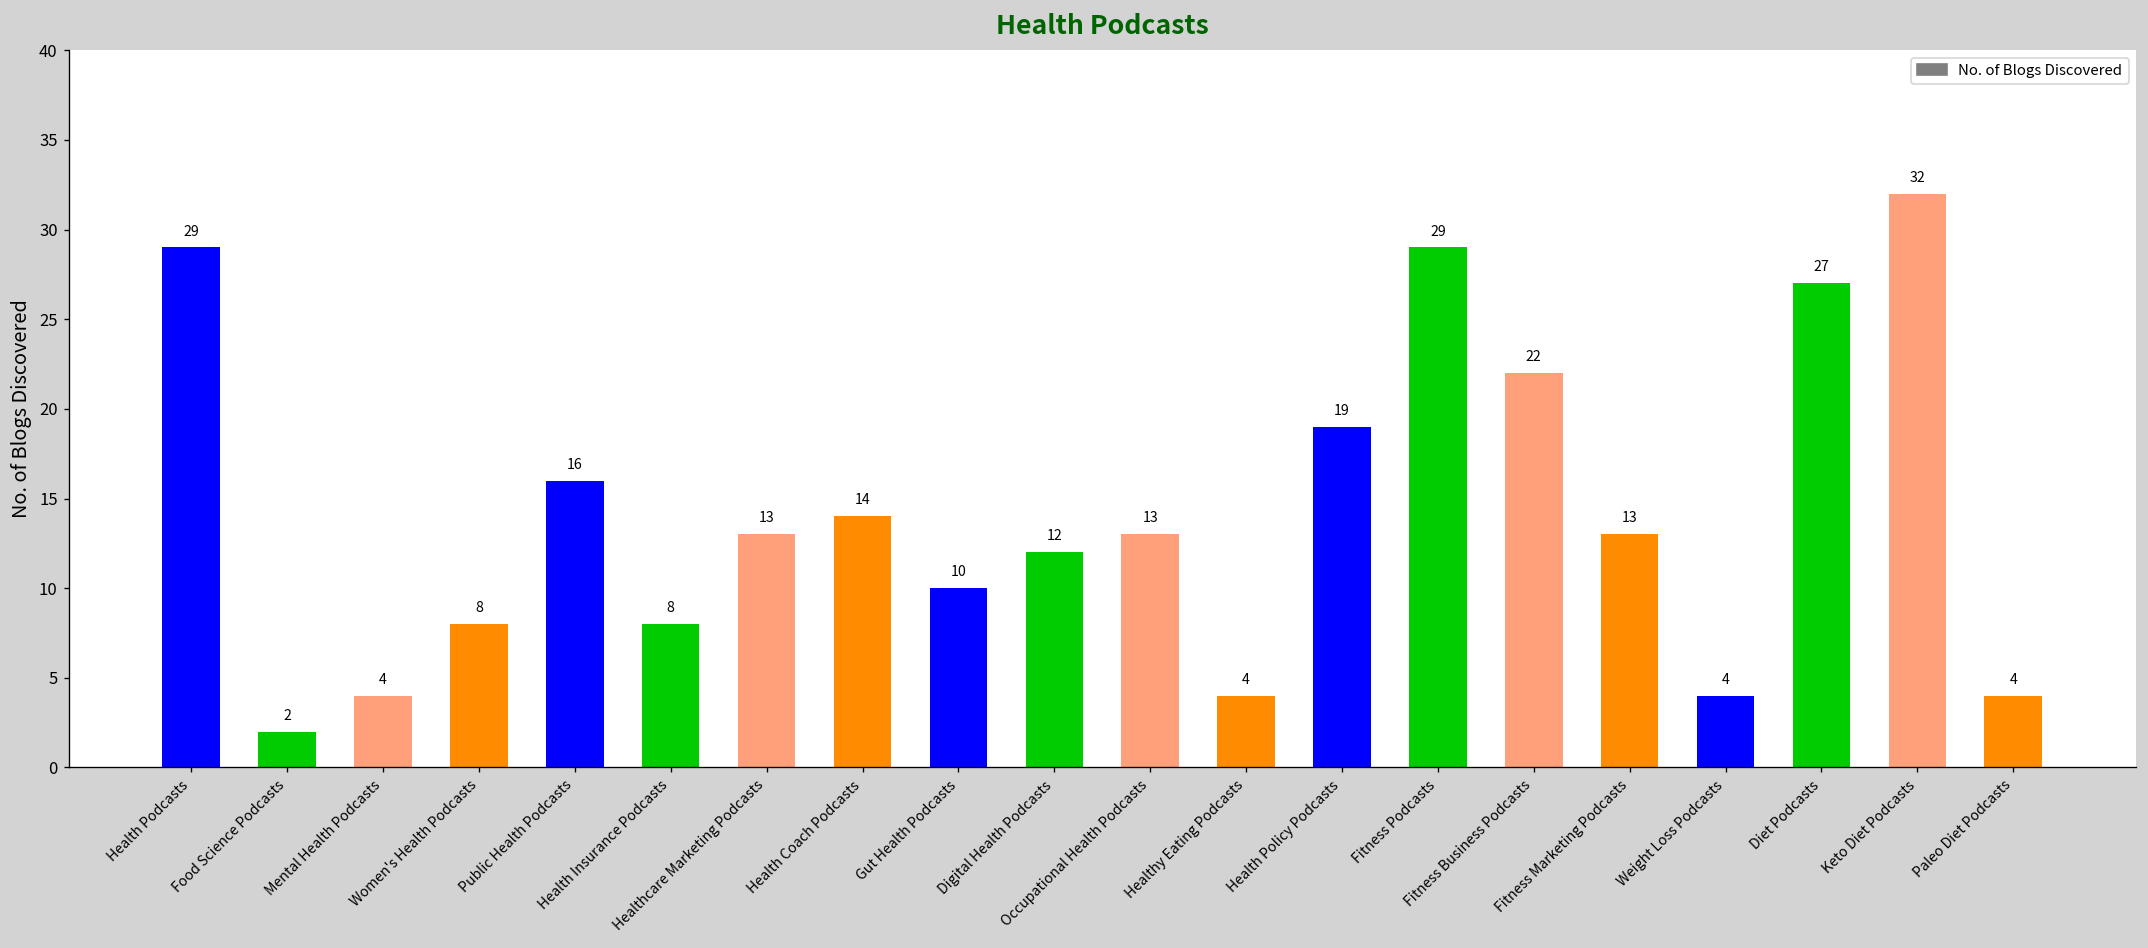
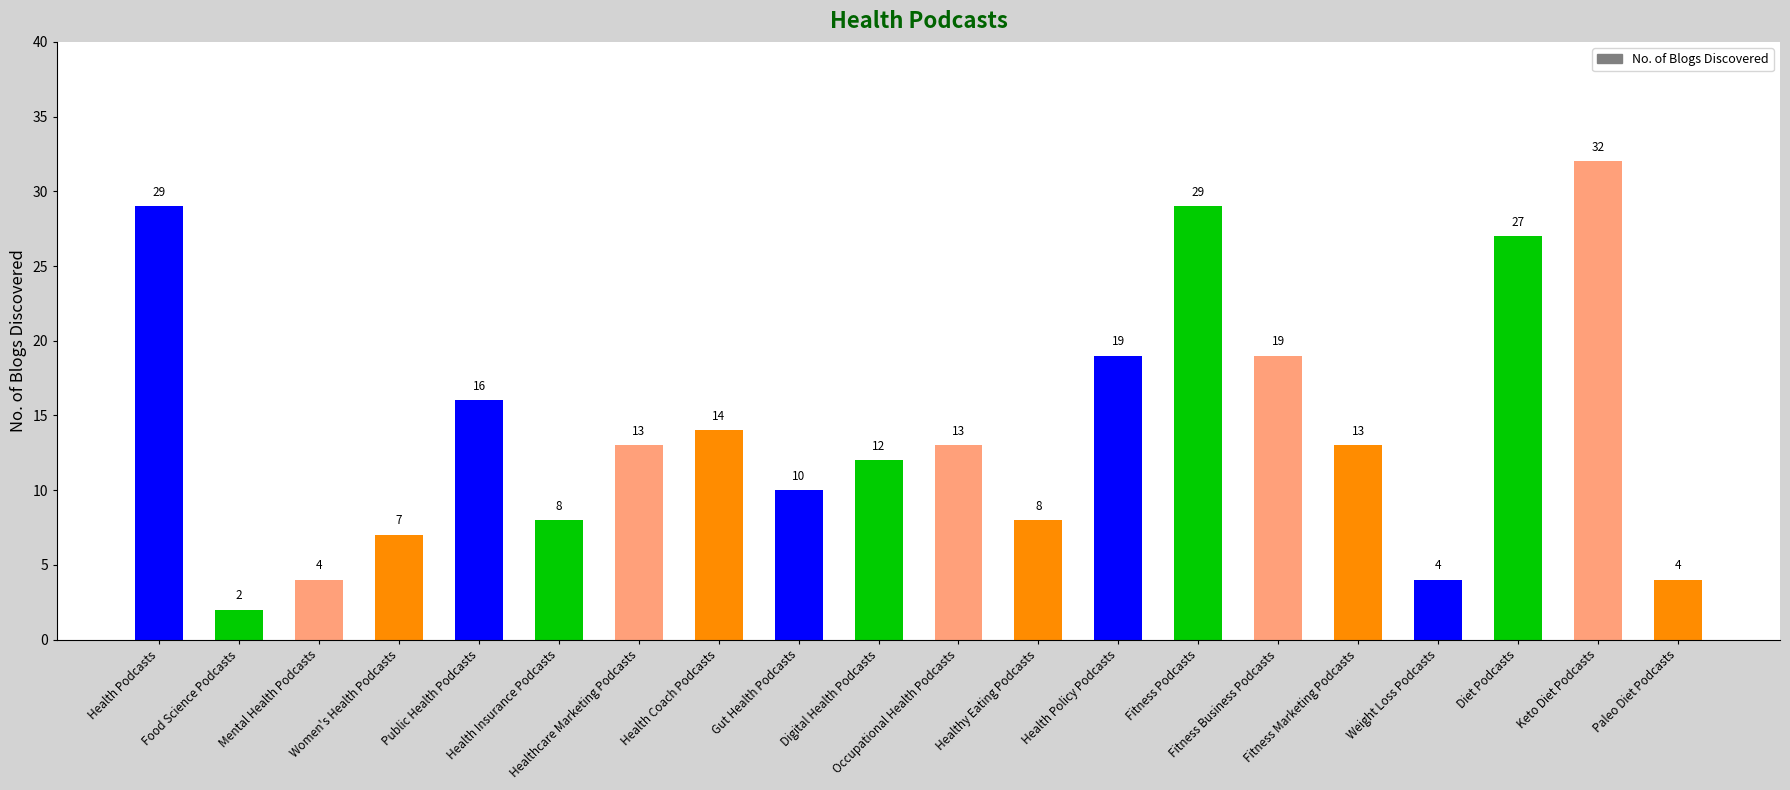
  {
    "Health Podcasts": 29,
    "Food Science Podcasts": 2,
    "Mental Health Podcasts": 4,
-   "Women's Health Podcasts": 8,
+   "Women's Health Podcasts": 7,
    "Public Health Podcasts": 16,
    "Health Insurance Podcasts": 8,
    "Healthcare Marketing Podcasts": 13,
    "Health Coach Podcasts": 14,
    "Gut Health Podcasts": 10,
    "Digital Health Podcasts": 12,
    "Occupational Health Podcasts": 13,
-   "Healthy Eating Podcasts": 4,
+   "Healthy Eating Podcasts": 8,
    "Health Policy Podcasts": 19,
    "Fitness Podcasts": 29,
-   "Fitness Business Podcasts": 22,
+   "Fitness Business Podcasts": 19,
    "Fitness Marketing Podcasts": 13,
    "Weight Loss Podcasts": 4,
    "Diet Podcasts": 27,
    "Keto Diet Podcasts": 32,
    "Paleo Diet Podcasts": 4
  }
